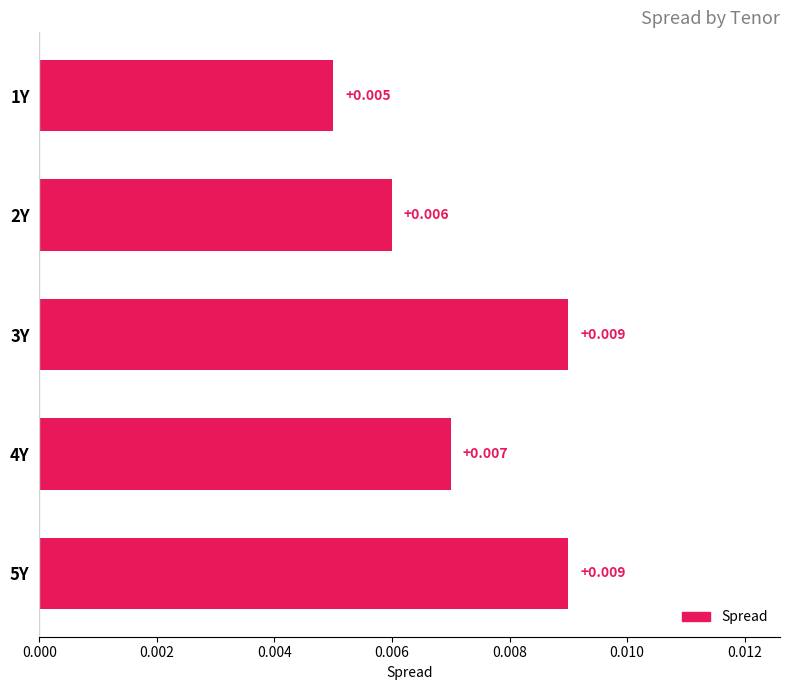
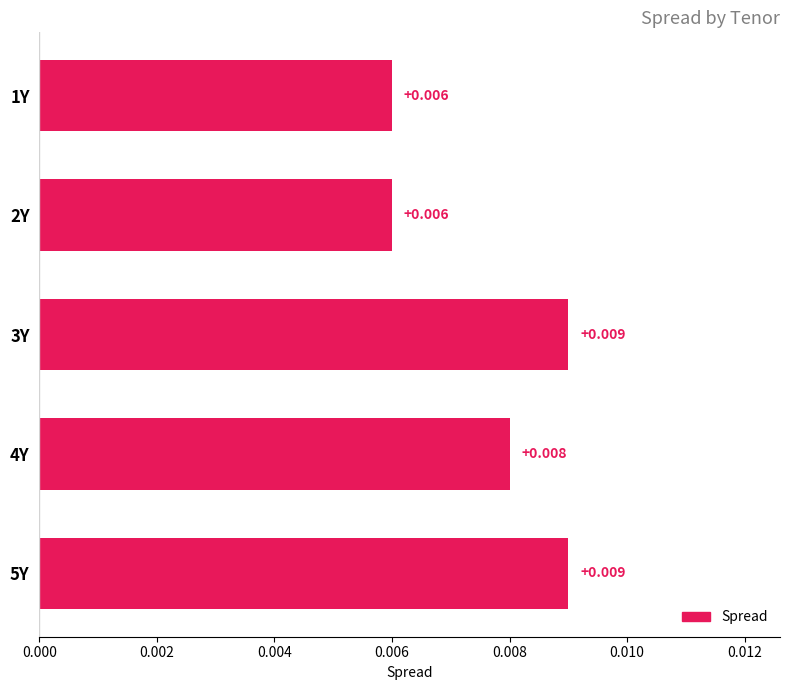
  {
-   "1Y": "+0.005",
+   "1Y": "+0.006",
    "2Y": "+0.006",
    "3Y": "+0.009",
-   "4Y": "+0.007",
+   "4Y": "+0.008",
    "5Y": "+0.009"
  }
